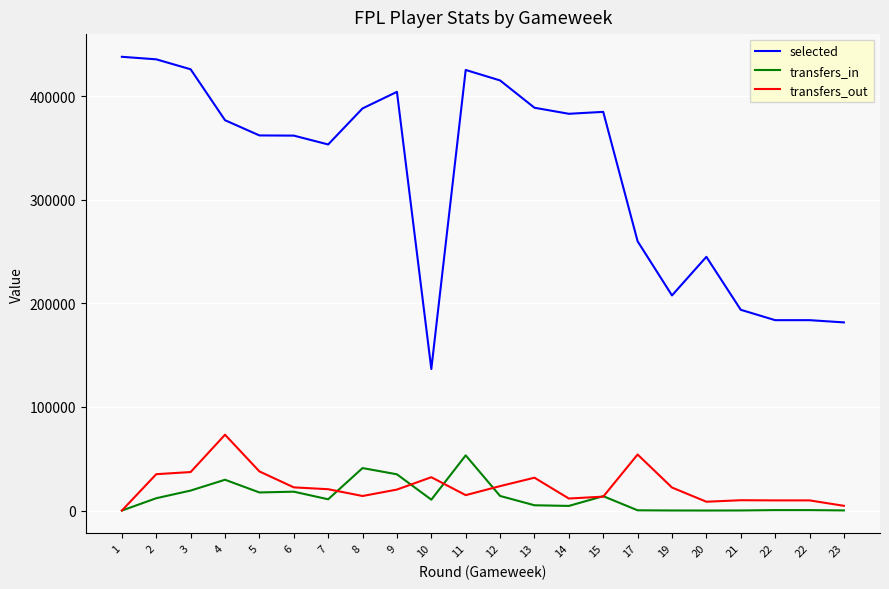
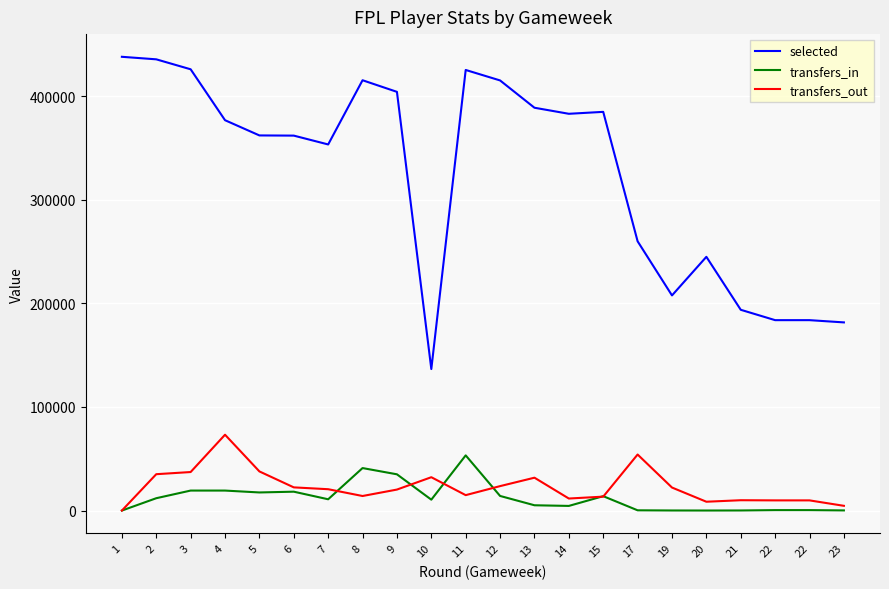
  {
    "selected": {
      "1": 438000,
      "2": 435000,
      "3": 426000,
      "4": 377000,
      "5": 362000,
      "6": 362000,
      "7": 353000,
-     "8": 388000,
+     "8": 415000,
      "9": 404000,
      "10": 137000,
      "11": 425000,
      "12": 415000,
      "13": 389000,
      "14": 383000,
      "15": 385000,
      "17": 260000,
      "19": 208000,
      "20": 245000,
      "21": 194000,
      "23": 182000
    },
    "transfers_in": {
      "2": 12000,
      "3": 19000,
-     "4": 30000,
+     "4": 19000,
      "5": 17000,
      "6": 18000,
      "7": 11000,
      "8": 41000,
      "9": 35000,
      "10": 11000,
      "11": 53000,
      "12": 14000,
      "13": 5000,
      "14": 4000,
      "17": 0,
      "19": 0,
      "20": 0,
      "21": 0,
      "23": 0
    },
    "transfers_out": {
      "2": 35000,
      "3": 37000,
      "4": 73000,
      "5": 38000,
      "6": 22000,
      "7": 21000,
      "8": 14000,
      "9": 20000,
      "10": 32000,
      "11": 15000,
      "12": 24000,
      "13": 32000,
      "14": 12000,
      "17": 54000,
      "19": 22000,
      "20": 9000,
      "21": 10000,
      "23": 5000
    }
  }
